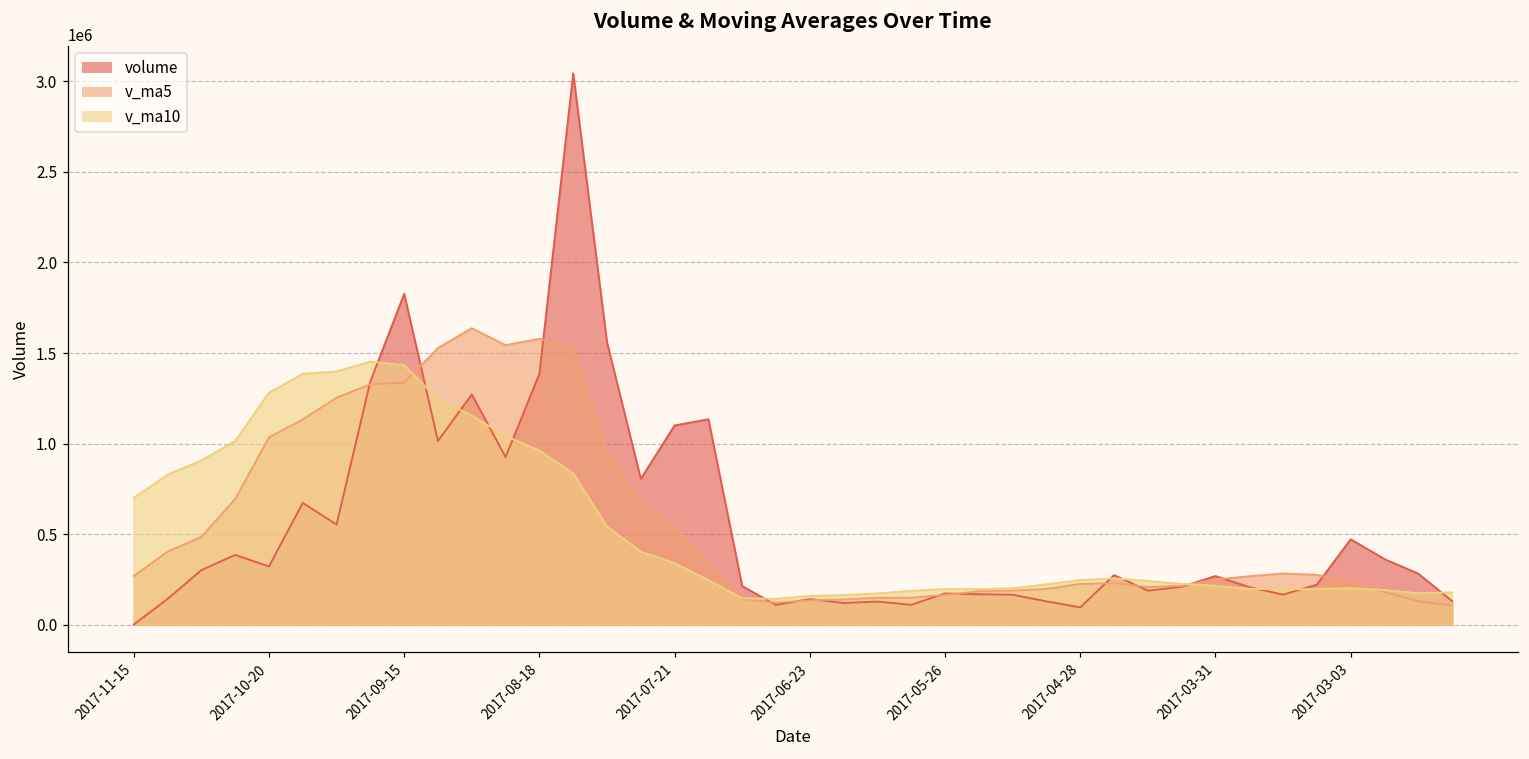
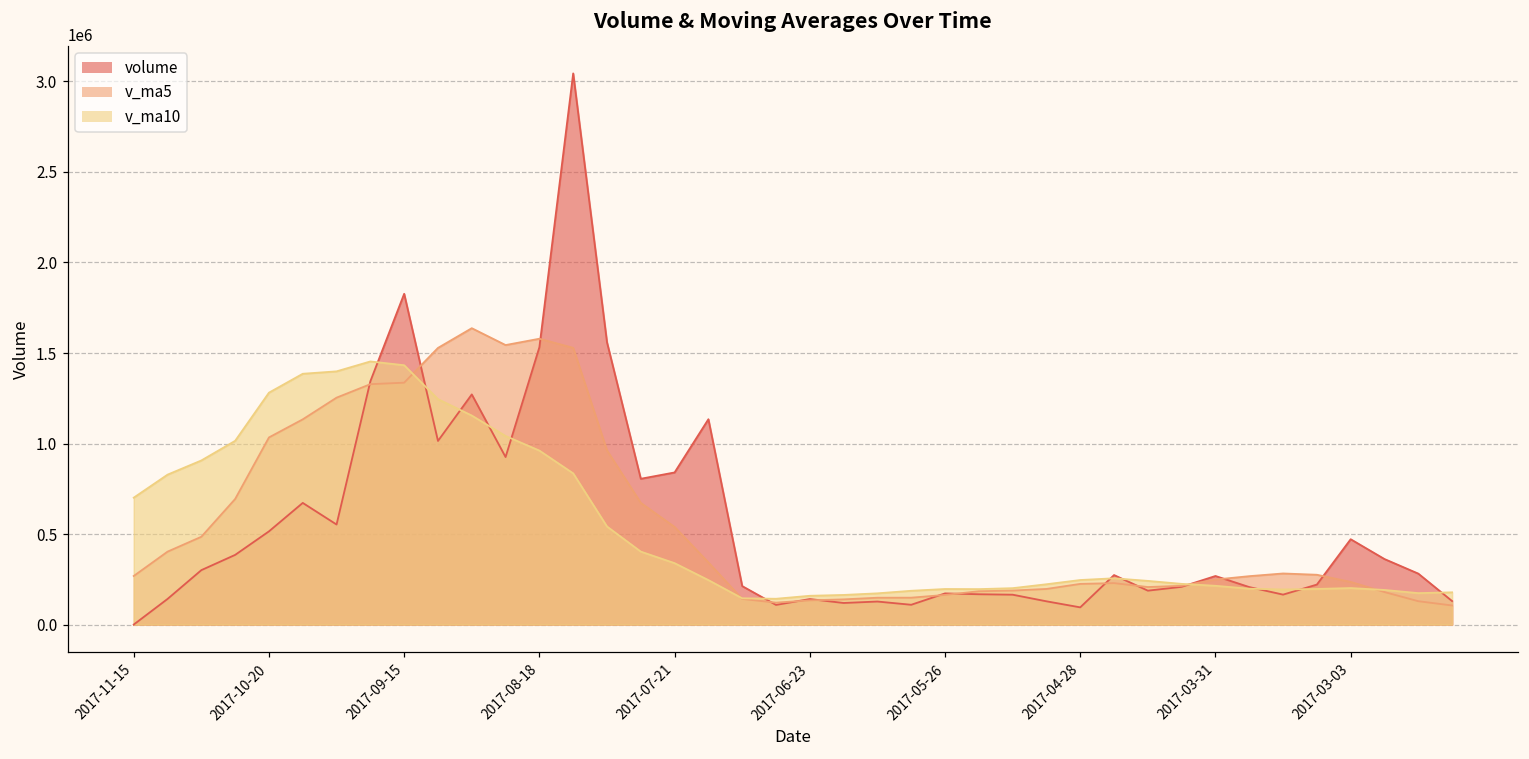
  {
    "volume": {
      "2017-11-15": 0,
-     "2017-10-20": 320000,
+     "2017-10-20": 510000,
      "2017-09-15": 1830000,
-     "2017-08-18": 1390000,
-     "2017-07-21": 1100000,
+     "2017-08-18": 1530000,
+     "2017-07-21": 840000,
      "2017-04-28": 100000,
      "2017-03-31": 270000,
      "2017-03-03": 470000
    }
  }
